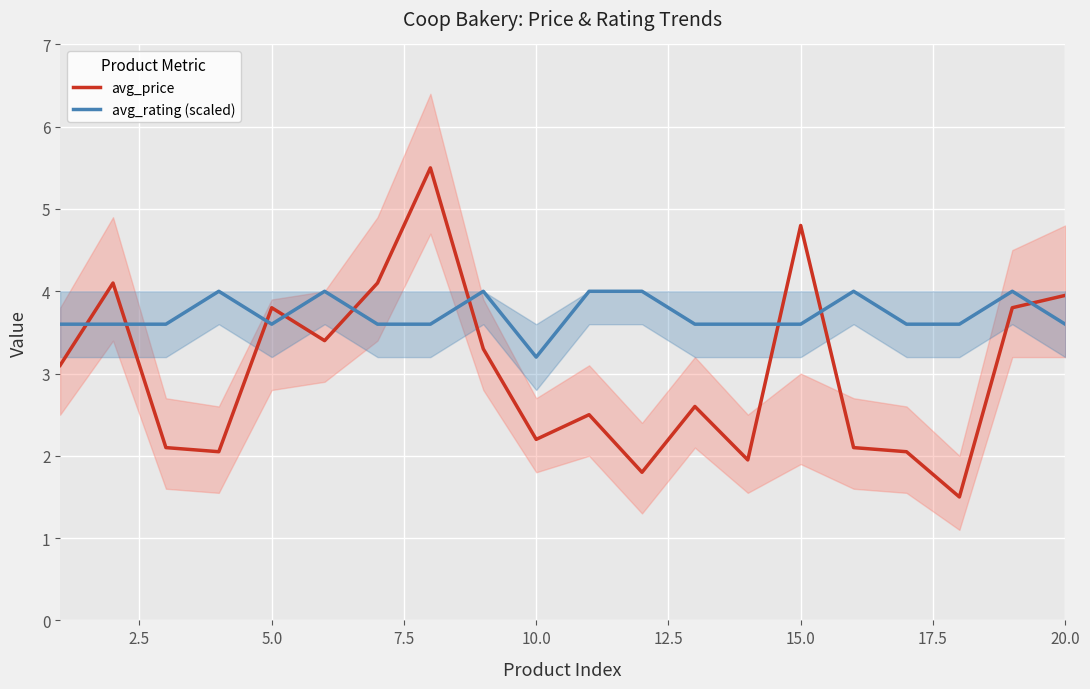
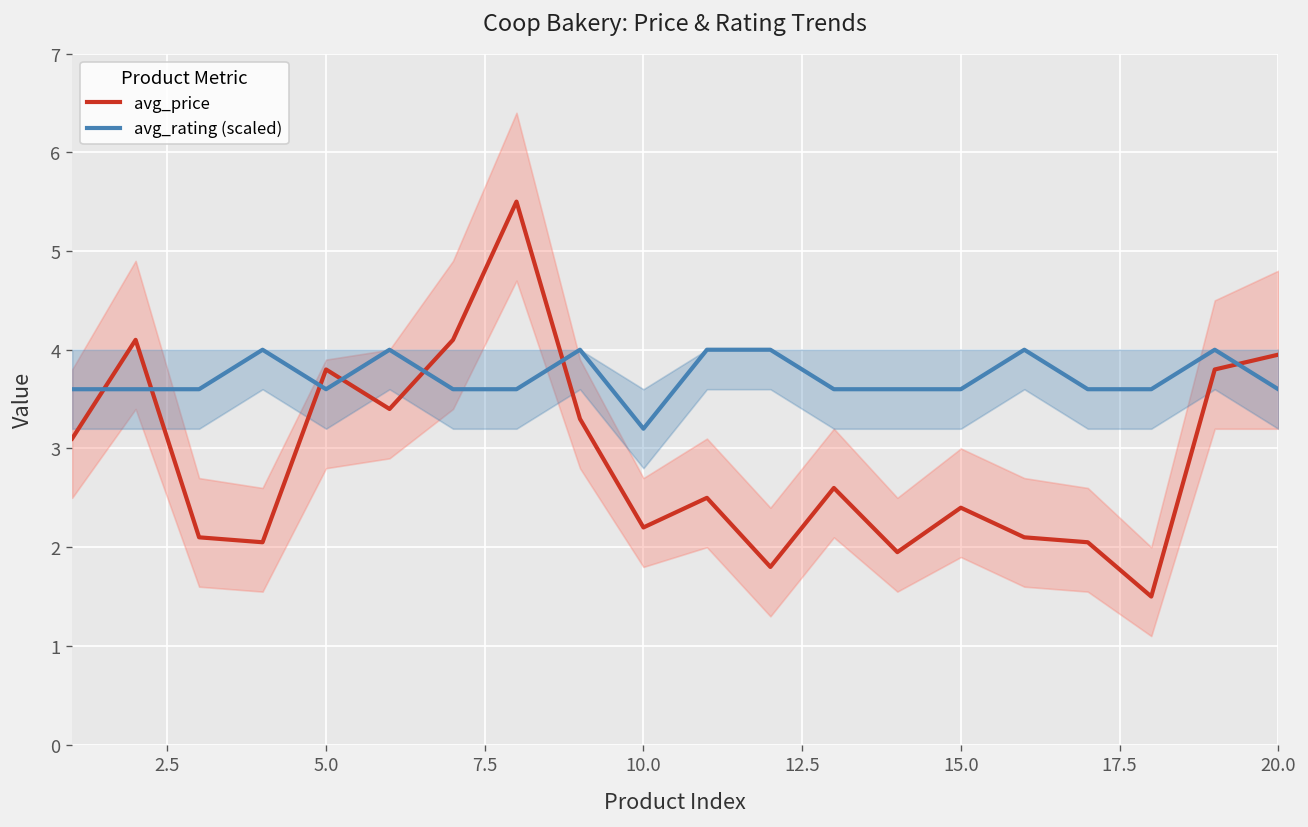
  {
    "avg_price": {
      "5.0": 3.8,
      "10.0": 2.2,
-     "15.0": 4.8,
+     "15.0": 2.4,
      "20.0": 4.0
    }
  }
